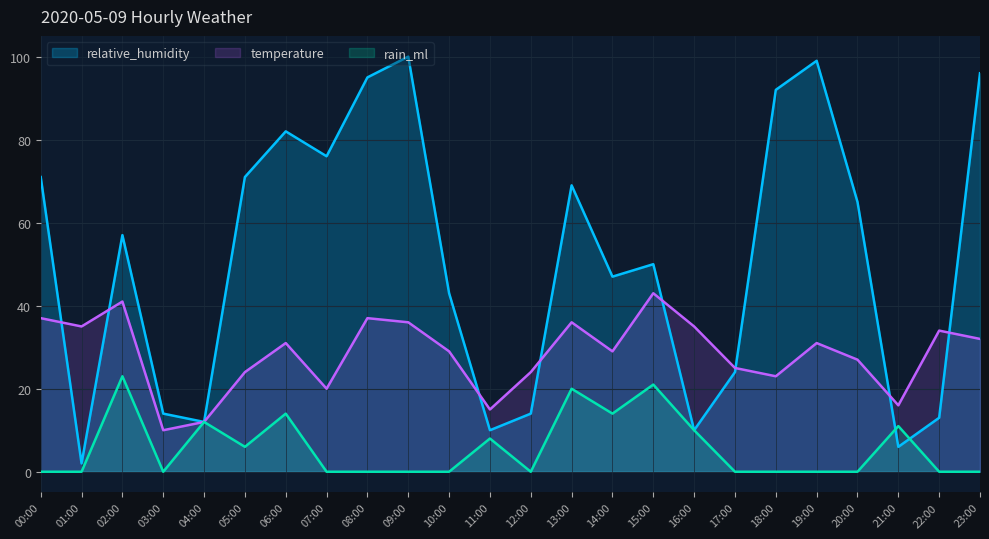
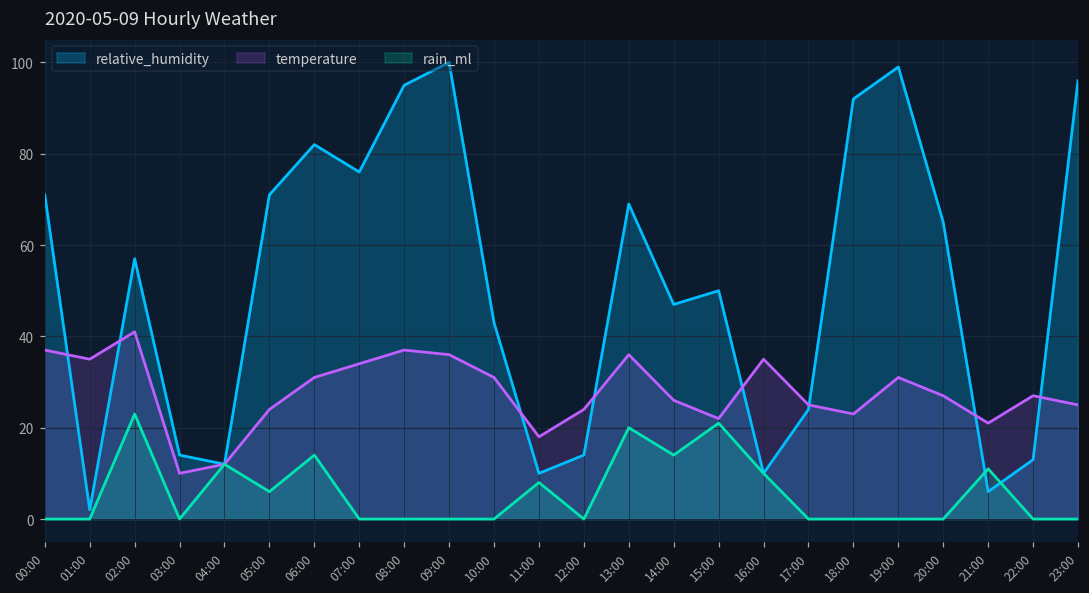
  {
    "temperature": {
      "00:00": 37,
      "01:00": 35,
      "02:00": 41,
      "03:00": 10,
      "05:00": 24,
      "06:00": 31,
-     "07:00": 20,
+     "07:00": 34,
      "08:00": 37,
      "09:00": 36,
-     "10:00": 29,
-     "11:00": 15,
+     "10:00": 31,
+     "11:00": 18,
      "12:00": 24,
      "13:00": 36,
-     "14:00": 29,
-     "15:00": 43,
+     "14:00": 26,
+     "15:00": 22,
      "16:00": 35,
      "17:00": 25,
      "18:00": 23,
      "19:00": 31,
      "20:00": 27,
-     "21:00": 16,
-     "22:00": 34,
-     "23:00": 32
+     "21:00": 21,
+     "22:00": 27,
+     "23:00": 25
    }
  }
